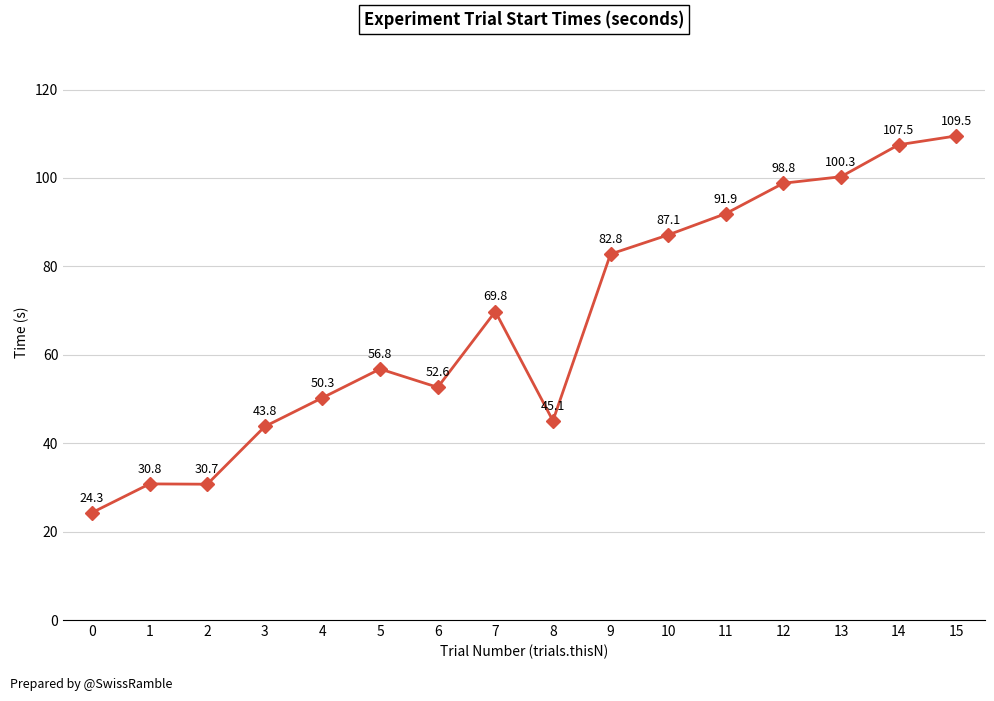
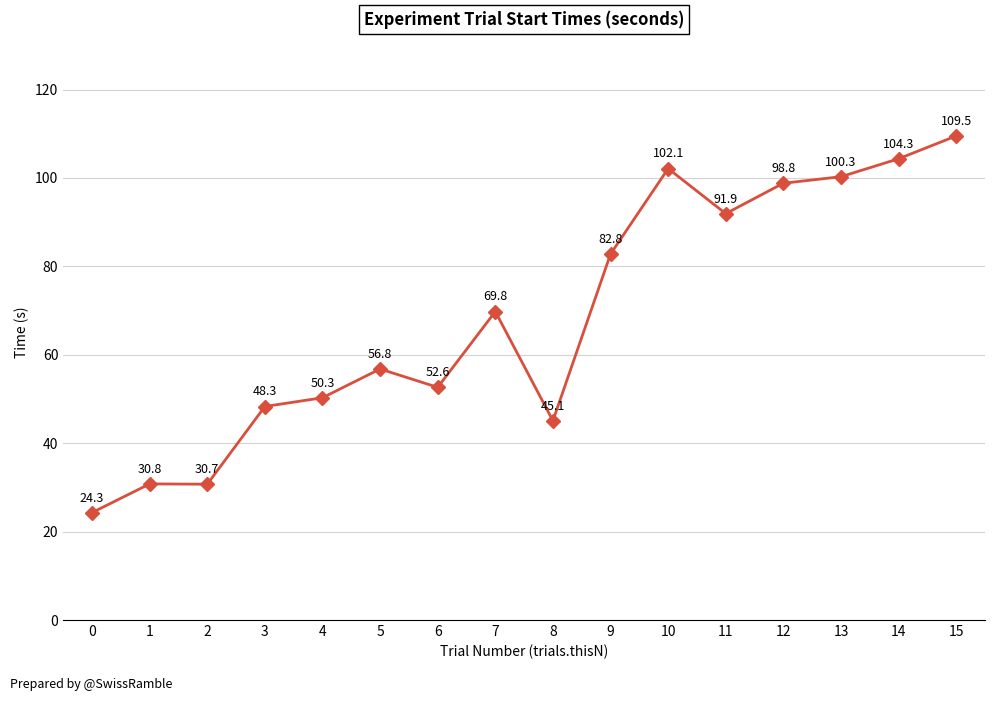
  {
    "0": 24.3,
    "1": 30.8,
    "2": 30.7,
-   "3": 43.8,
+   "3": 48.3,
    "4": 50.3,
    "5": 56.8,
    "6": 52.6,
    "7": 69.8,
    "8": 45.1,
    "9": 82.8,
-   "10": 87.1,
+   "10": 102.1,
    "11": 91.9,
    "12": 98.8,
    "13": 100.3,
-   "14": 107.5,
+   "14": 104.3,
    "15": 109.5
  }
